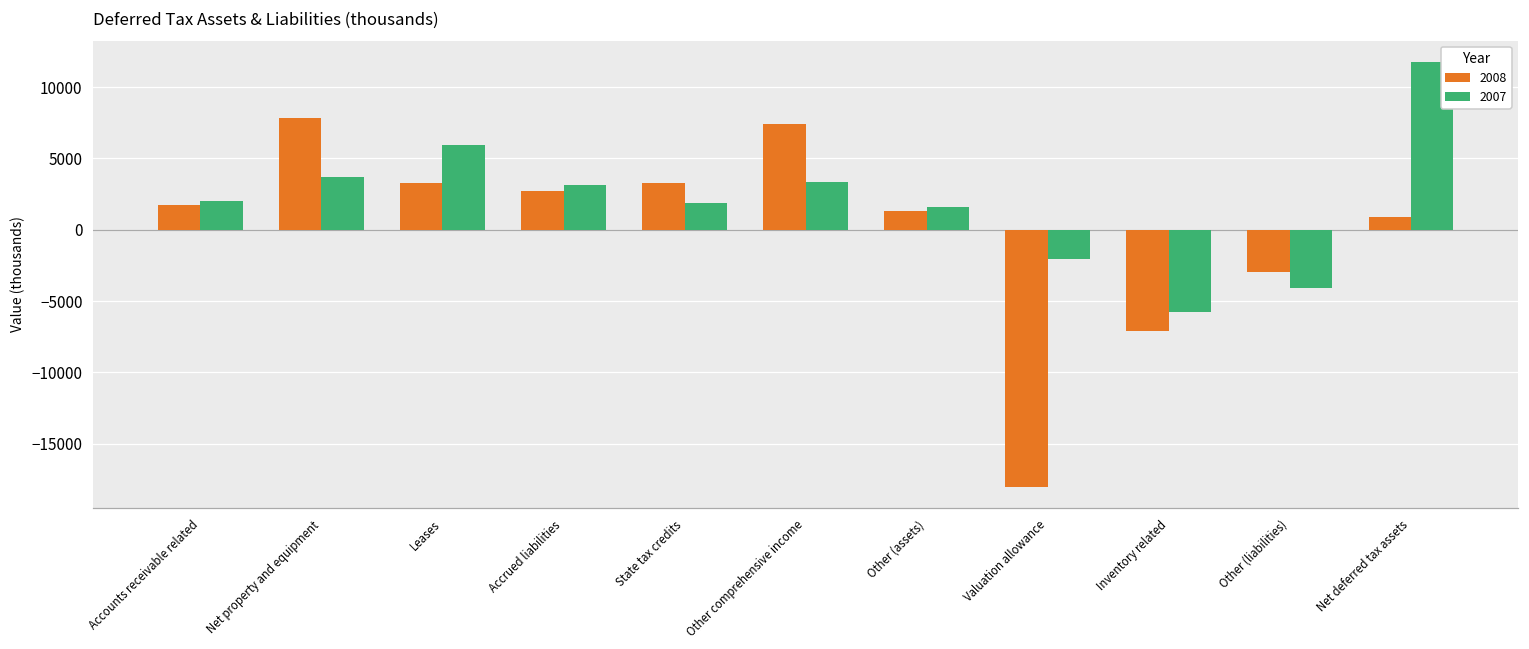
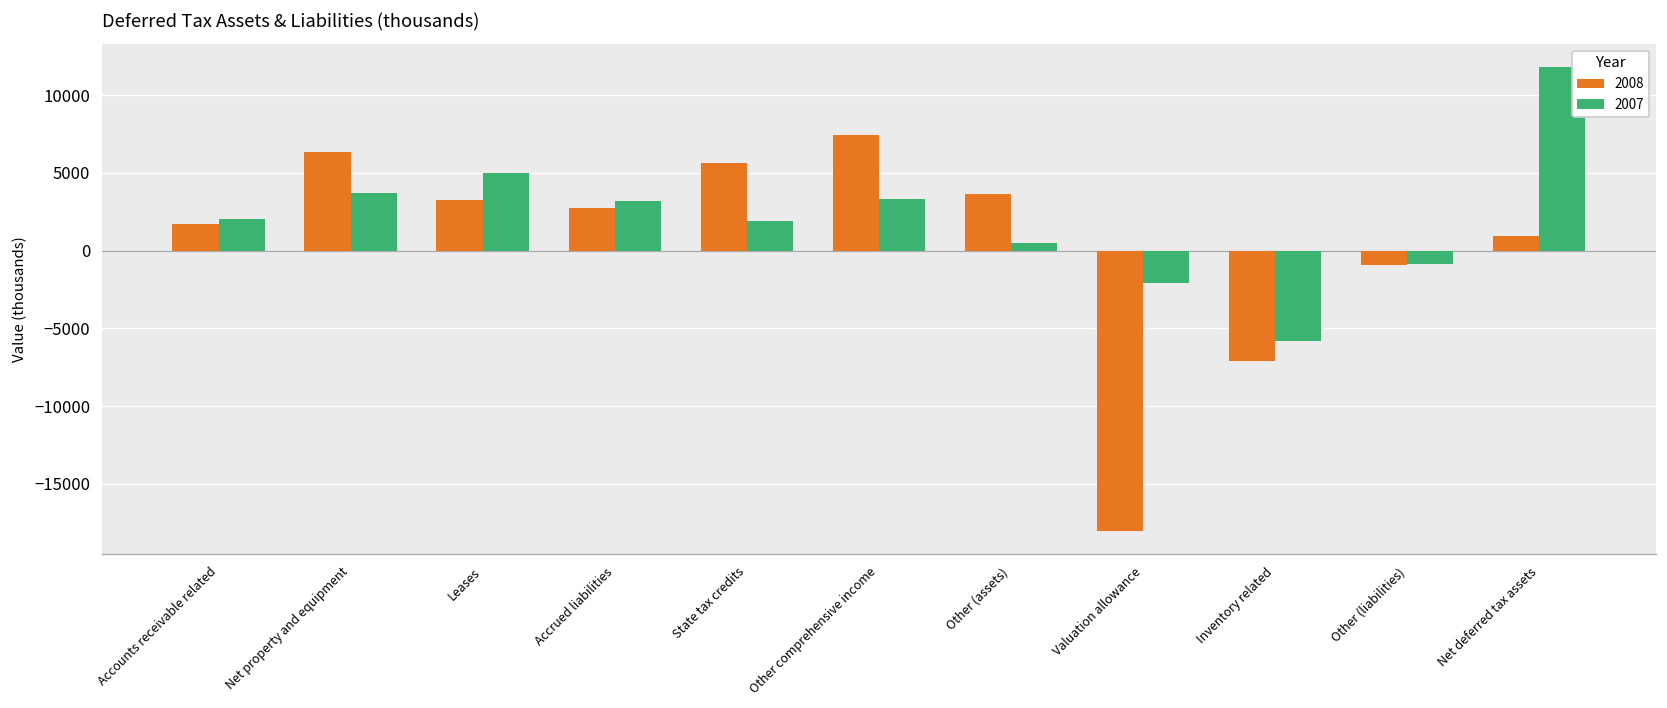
  {
    "2008": {
      "Accounts receivable related": 1700,
-     "Net property and equipment": 7800,
+     "Net property and equipment": 6300,
      "Leases": 3300,
      "Accrued liabilities": 2800,
-     "State tax credits": 3300,
+     "State tax credits": 5600,
      "Other comprehensive income": 7400,
-     "Other (assets)": 1300,
+     "Other (assets)": 3600,
      "Valuation allowance": -18000,
      "Inventory related": -7100,
-     "Other (liabilities)": -3000,
+     "Other (liabilities)": -900,
      "Net deferred tax assets": 900
    },
    "2007": {
      "Accounts receivable related": 2000,
      "Net property and equipment": 3700,
-     "Leases": 6000,
+     "Leases": 5000,
      "Accrued liabilities": 3200,
      "State tax credits": 1900,
      "Other comprehensive income": 3300,
-     "Other (assets)": 1600,
+     "Other (assets)": 500,
      "Valuation allowance": -2100,
      "Inventory related": -5800,
-     "Other (liabilities)": -4100,
+     "Other (liabilities)": -900,
      "Net deferred tax assets": 11800
    }
  }
